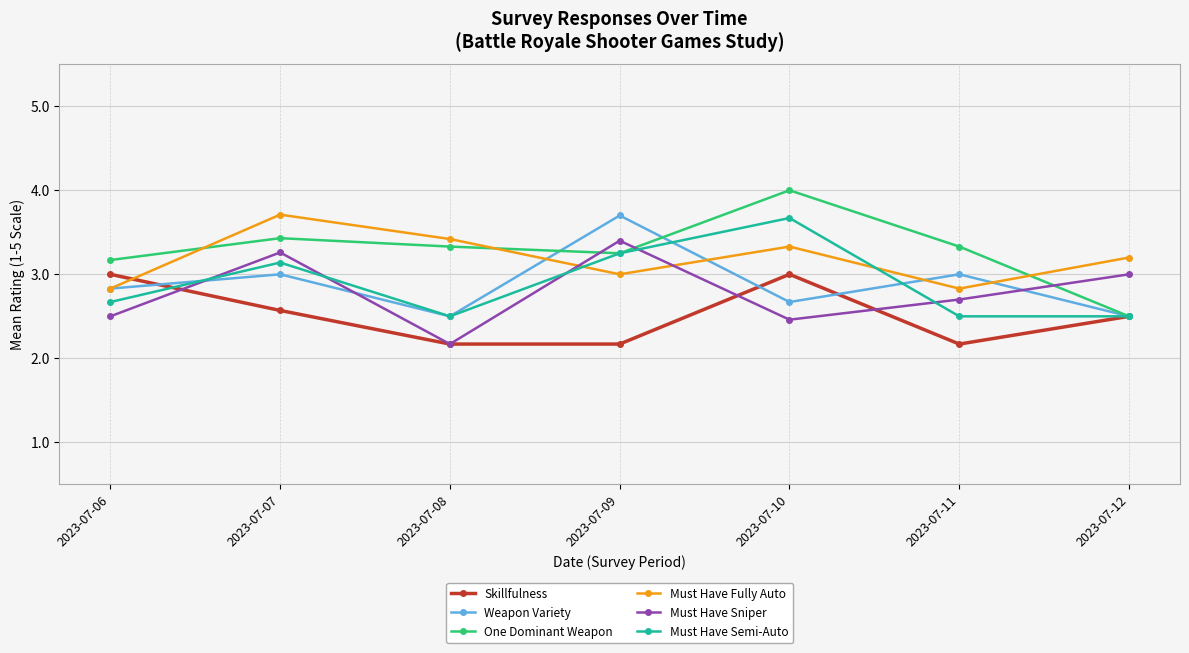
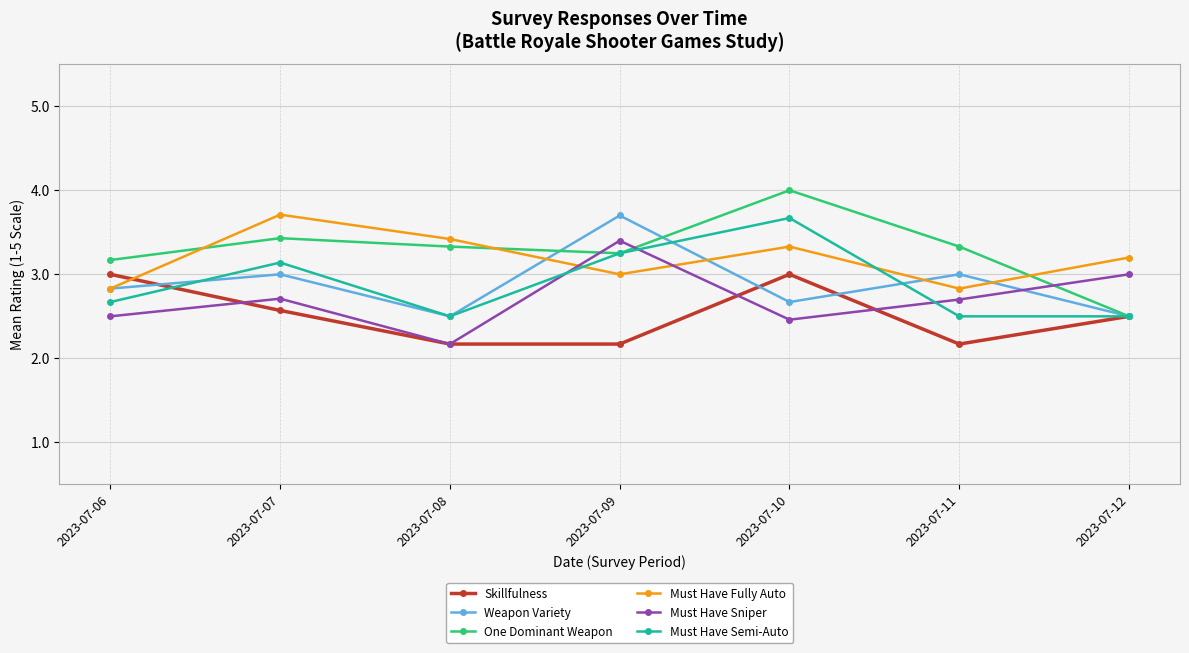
  {
    "Skillfulness": {
      "2023-07-06": 3.0,
      "2023-07-07": 2.6,
      "2023-07-09": 2.2,
      "2023-07-10": 3.0,
      "2023-07-11": 2.2
    },
    "Weapon Variety": {
      "2023-07-07": 3.0,
      "2023-07-09": 3.7,
      "2023-07-10": 2.7,
      "2023-07-11": 3.0
    },
    "Must Have Fully Auto": {
      "2023-07-07": 3.7,
      "2023-07-08": 3.4,
      "2023-07-09": 3.0,
      "2023-07-10": 3.3,
      "2023-07-11": 2.8,
      "2023-07-12": 3.2
    },
    "Must Have Sniper": {
      "2023-07-06": 2.5,
-     "2023-07-07": 3.3,
+     "2023-07-07": 2.7,
      "2023-07-09": 3.4,
      "2023-07-10": 2.5,
      "2023-07-11": 2.7,
      "2023-07-12": 3.0
    }
  }
